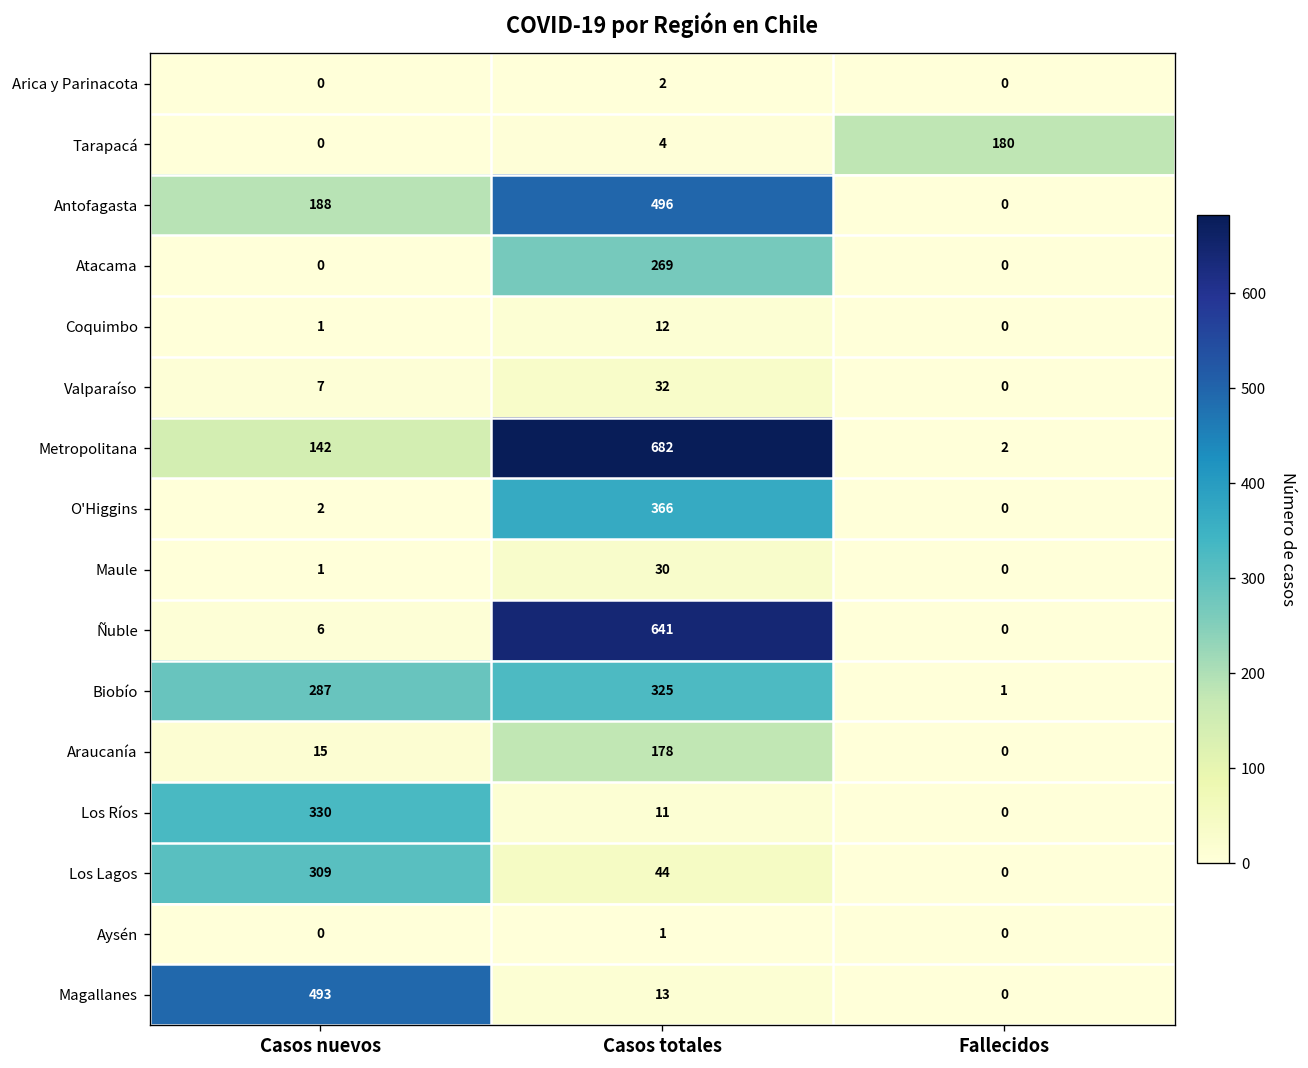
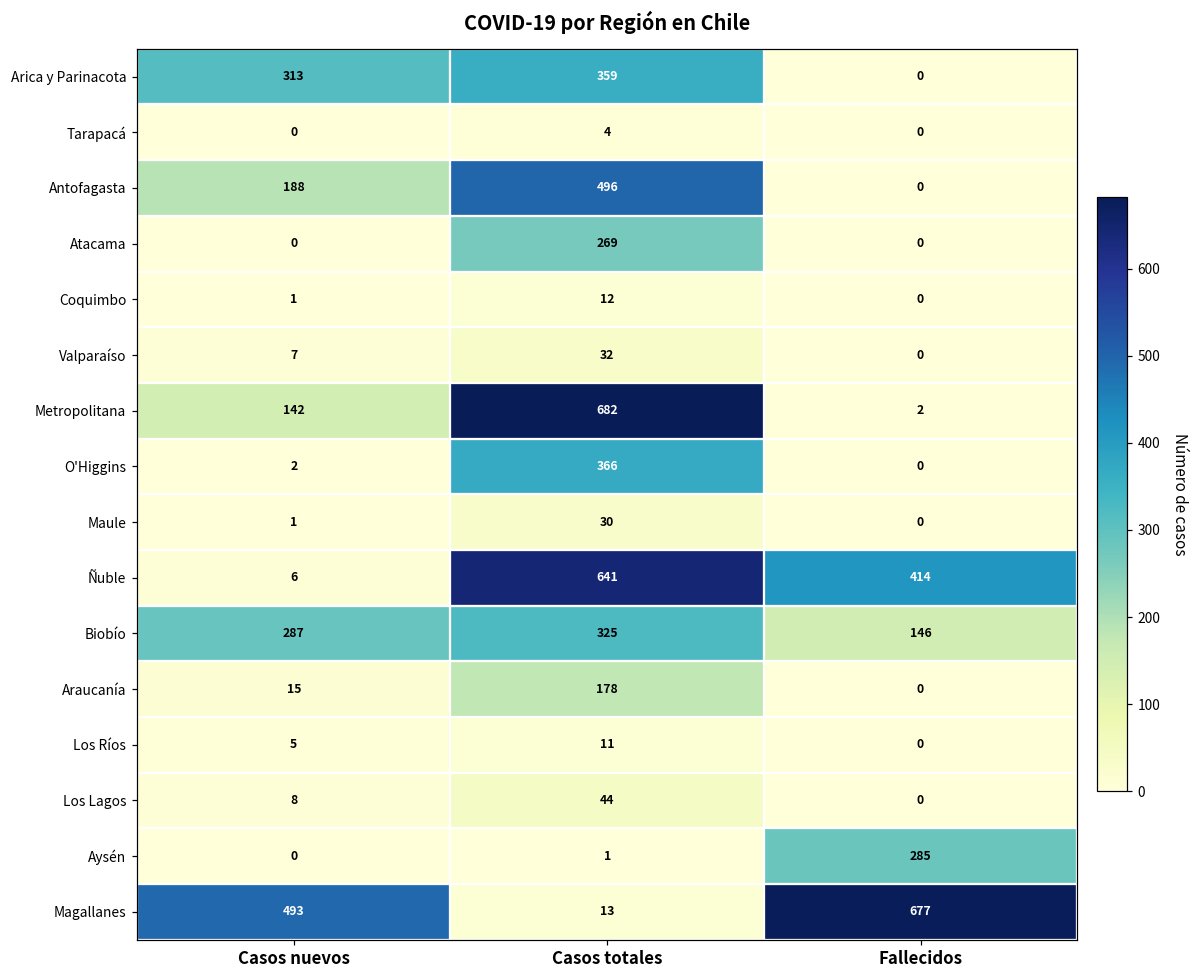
  {
    "Arica y Parinacota": {
-     "Casos nuevos": 0,
-     "Casos totales": 2,
+     "Casos nuevos": 313,
+     "Casos totales": 359,
      "Fallecidos": 0
    },
    "Tarapacá": {
      "Casos nuevos": 0,
      "Casos totales": 4,
-     "Fallecidos": 180
+     "Fallecidos": 0
    },
    "Antofagasta": {
      "Casos nuevos": 188,
      "Casos totales": 496,
      "Fallecidos": 0
    },
    "Atacama": {
      "Casos nuevos": 0,
      "Casos totales": 269,
      "Fallecidos": 0
    },
    "Coquimbo": {
      "Casos nuevos": 1,
      "Casos totales": 12,
      "Fallecidos": 0
    },
    "Valparaíso": {
      "Casos nuevos": 7,
      "Casos totales": 32,
      "Fallecidos": 0
    },
    "Metropolitana": {
      "Casos nuevos": 142,
      "Casos totales": 682,
      "Fallecidos": 2
    },
    "O'Higgins": {
      "Casos nuevos": 2,
      "Casos totales": 366,
      "Fallecidos": 0
    },
    "Maule": {
      "Casos nuevos": 1,
      "Casos totales": 30,
      "Fallecidos": 0
    },
    "Ñuble": {
      "Casos nuevos": 6,
      "Casos totales": 641,
-     "Fallecidos": 0
+     "Fallecidos": 414
    },
    "Biobío": {
      "Casos nuevos": 287,
      "Casos totales": 325,
-     "Fallecidos": 1
+     "Fallecidos": 146
    },
    "Araucanía": {
      "Casos nuevos": 15,
      "Casos totales": 178,
      "Fallecidos": 0
    },
    "Los Ríos": {
-     "Casos nuevos": 330,
+     "Casos nuevos": 5,
      "Casos totales": 11,
      "Fallecidos": 0
    },
    "Los Lagos": {
-     "Casos nuevos": 309,
+     "Casos nuevos": 8,
      "Casos totales": 44,
      "Fallecidos": 0
    },
    "Aysén": {
      "Casos nuevos": 0,
      "Casos totales": 1,
-     "Fallecidos": 0
+     "Fallecidos": 285
    },
    "Magallanes": {
      "Casos nuevos": 493,
      "Casos totales": 13,
-     "Fallecidos": 0
+     "Fallecidos": 677
    }
  }
